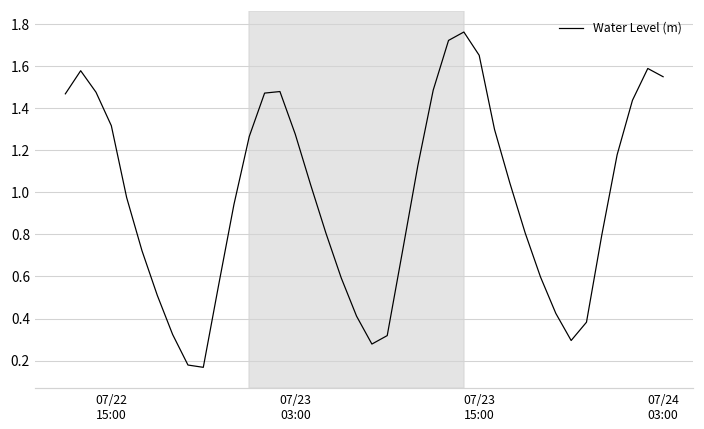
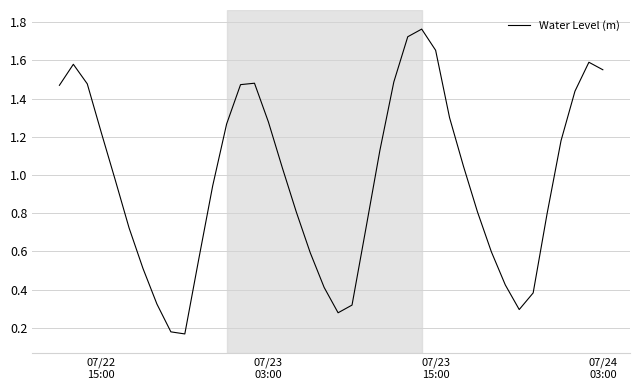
  {
-   "07/22 15:00": 1.32,
+   "07/22 15:00": 1.22,
    "07/23 03:00": 1.28,
    "07/23 15:00": 1.65,
    "07/24 03:00": 1.55
  }
